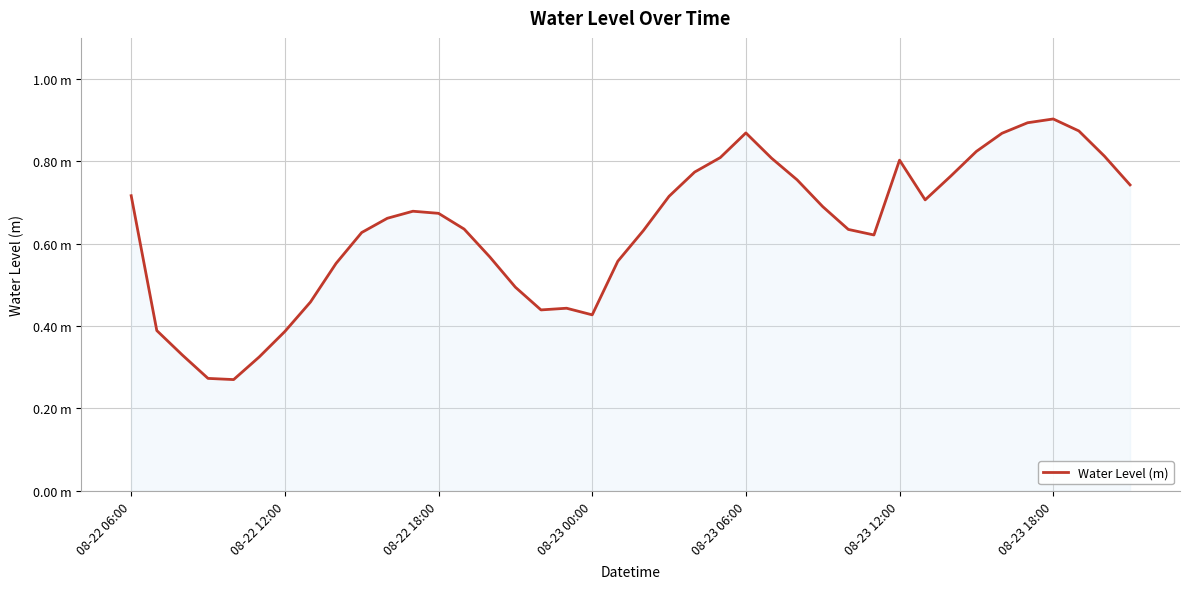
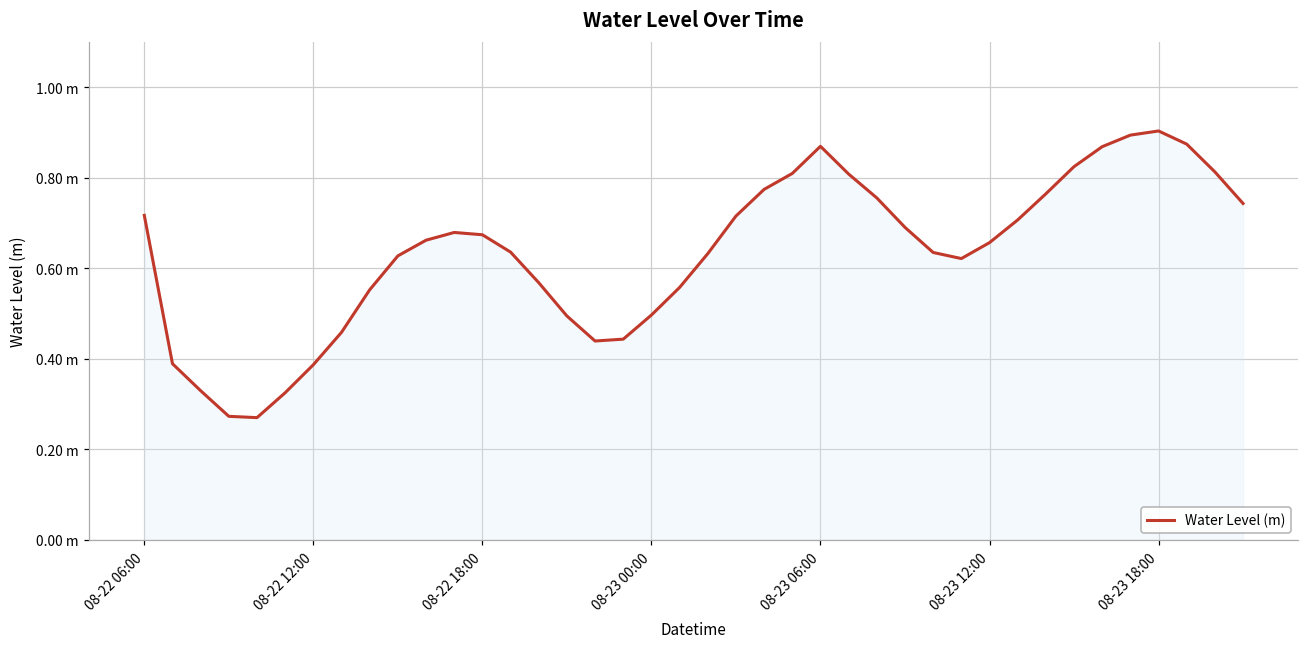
  {
    "08-22 06:00": "0.72 m",
    "08-22 12:00": "0.39 m",
    "08-22 18:00": "0.67 m",
-   "08-23 00:00": "0.43 m",
+   "08-23 00:00": "0.50 m",
    "08-23 06:00": "0.87 m",
-   "08-23 12:00": "0.80 m",
+   "08-23 12:00": "0.66 m",
    "08-23 18:00": "0.90 m"
  }
